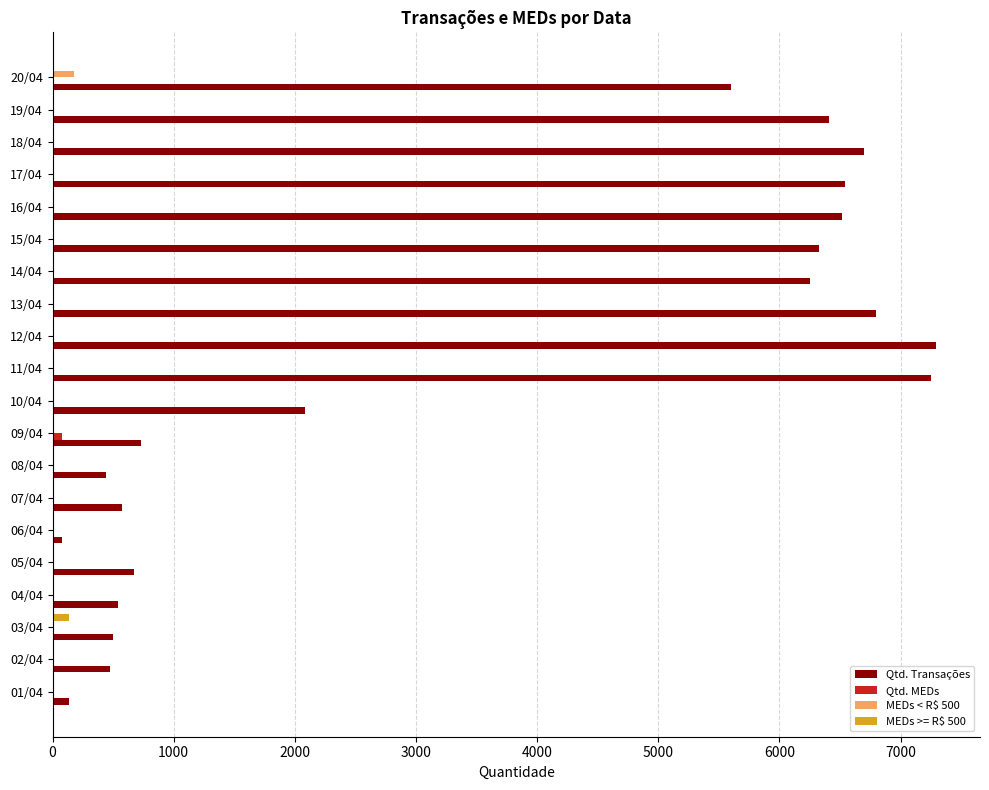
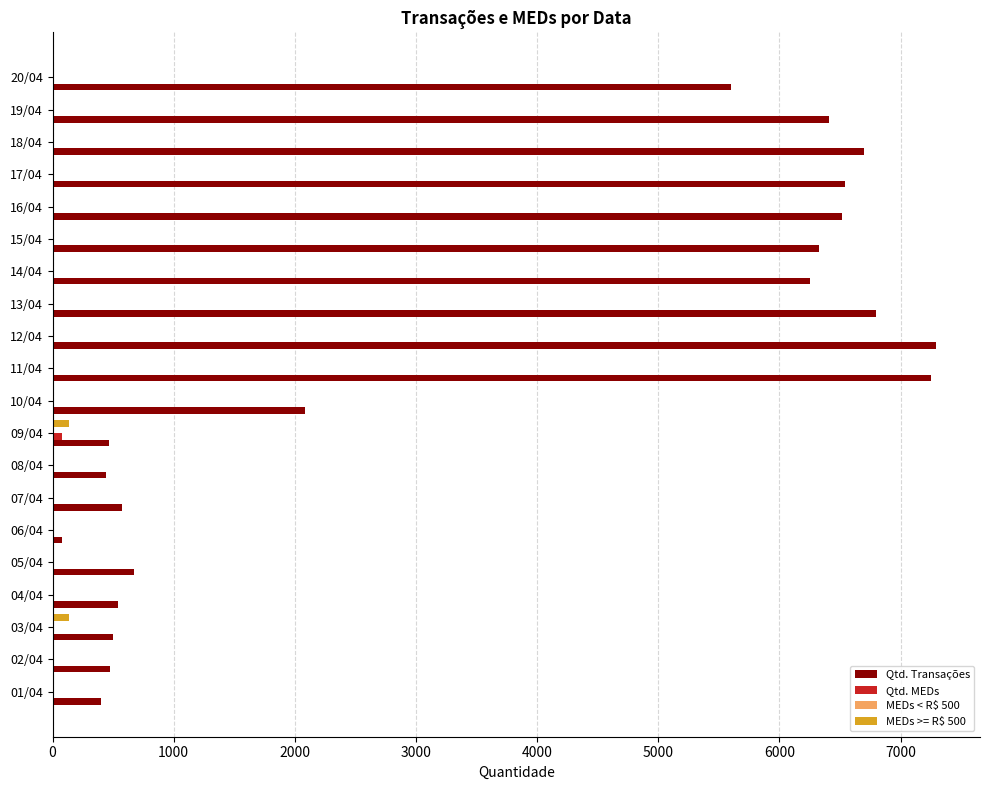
  {
    "Qtd. Transações": {
      "20/04": 5600,
      "19/04": 6410,
      "18/04": 6700,
      "17/04": 6540,
      "16/04": 6510,
      "15/04": 6330,
      "14/04": 6250,
      "13/04": 6800,
      "12/04": 7290,
      "11/04": 7250,
      "10/04": 2080,
-     "09/04": 730,
+     "09/04": 470,
      "08/04": 440,
      "07/04": 570,
      "06/04": 80,
      "05/04": 670,
      "04/04": 540,
      "03/04": 500,
      "02/04": 470,
-     "01/04": 130
+     "01/04": 400
    },
    "Qtd. MEDs": {
      "13/04": 0,
      "09/04": 80,
      "08/04": 0,
      "07/04": 0,
      "06/04": 0,
      "05/04": 0,
      "04/04": 0,
      "03/04": 0,
      "02/04": 0,
      "01/04": 0
    },
    "MEDs < R$ 500": {
-     "20/04": 170,
+     "20/04": 0,
      "13/04": 0,
      "09/04": 0,
      "08/04": 0,
      "07/04": 0,
      "06/04": 0,
      "05/04": 0,
      "04/04": 0,
      "03/04": 0,
      "02/04": 0,
      "01/04": 0
    },
    "MEDs >= R$ 500": {
      "20/04": 0,
      "19/04": 0,
      "18/04": 0,
      "17/04": 0,
      "16/04": 0,
      "15/04": 0,
      "14/04": 0,
      "13/04": 0,
      "12/04": 0,
      "10/04": 0,
-     "09/04": 0,
+     "09/04": 140,
      "08/04": 0,
      "07/04": 0,
      "06/04": 0,
      "05/04": 0,
      "04/04": 0,
      "03/04": 130,
      "02/04": 0,
      "01/04": 0
    }
  }
